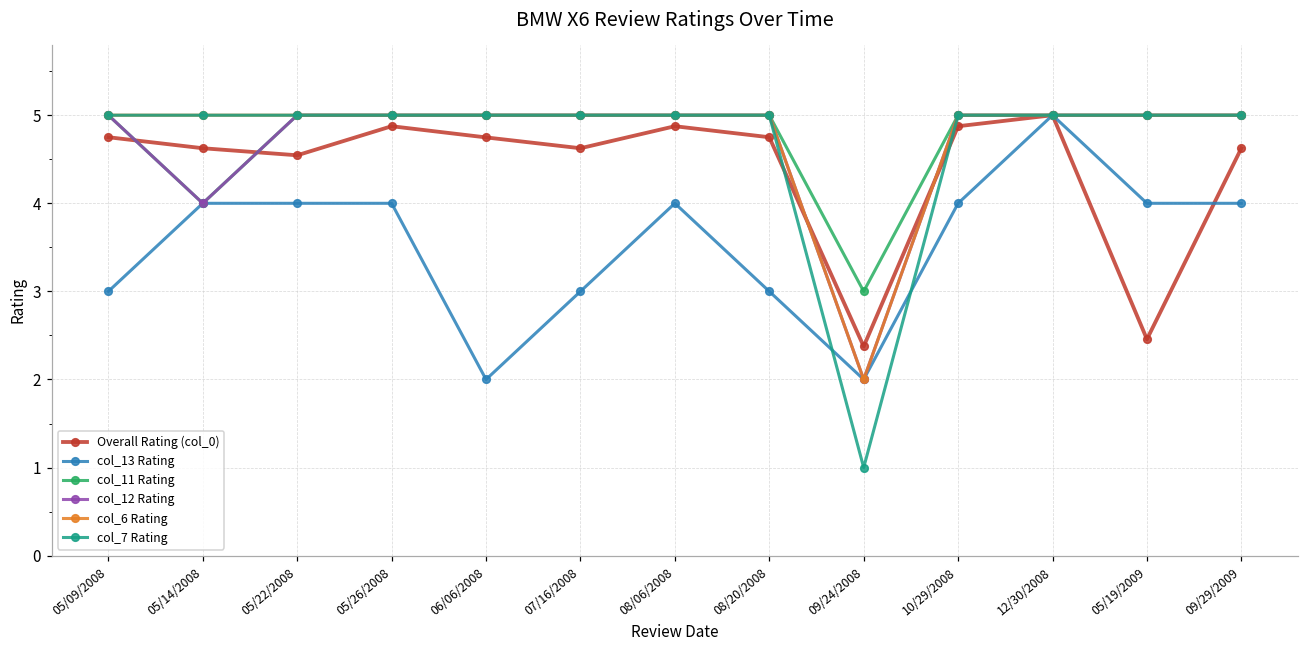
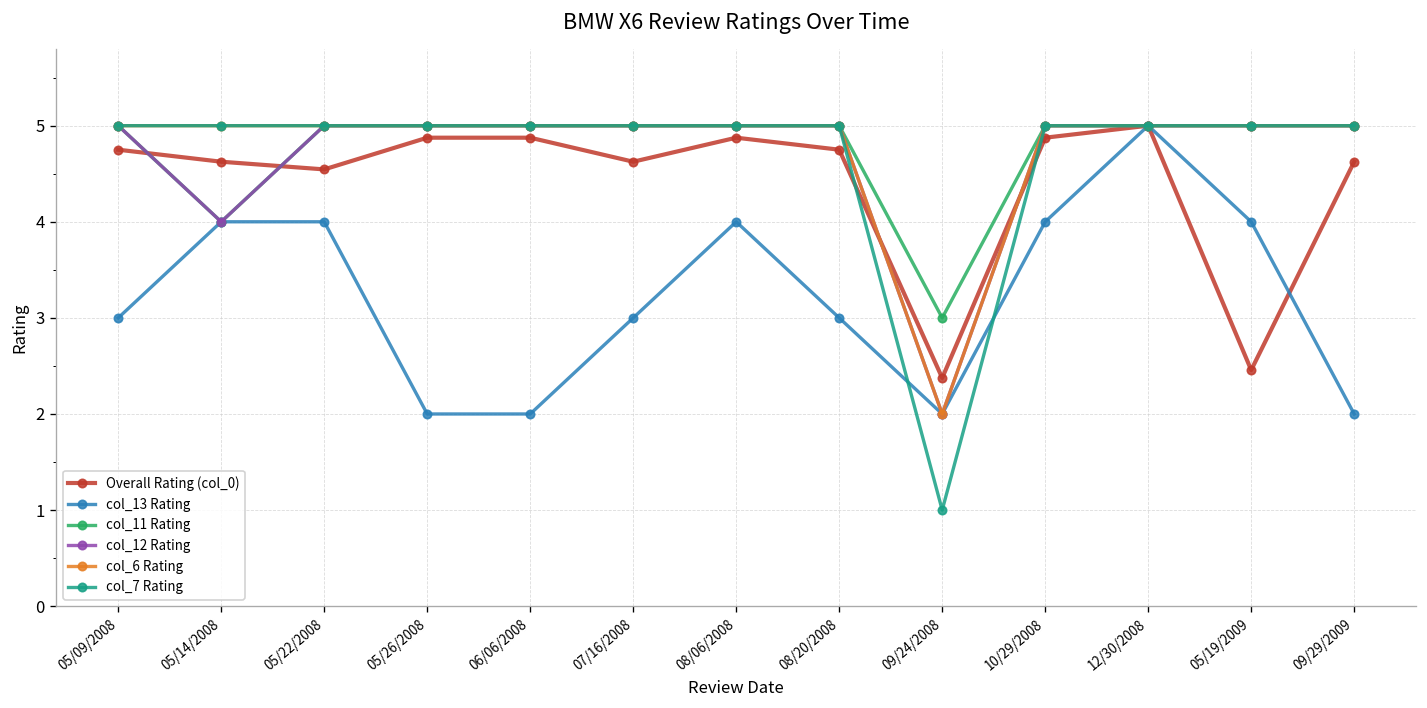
  {
    "Overall Rating (col_0)": {
      "05/09/2008": 4.8,
      "05/14/2008": 4.6,
      "05/22/2008": 4.5,
      "05/26/2008": 4.9,
-     "06/06/2008": 4.7,
+     "06/06/2008": 4.9,
      "07/16/2008": 4.6,
      "08/06/2008": 4.9,
      "08/20/2008": 4.8,
      "09/24/2008": 2.4,
      "10/29/2008": 4.9,
      "05/19/2009": 2.5,
      "09/29/2009": 4.6
    },
    "col_13 Rating": {
      "05/09/2008": 3,
      "05/22/2008": 4,
-     "05/26/2008": 4,
+     "05/26/2008": 2,
      "06/06/2008": 2,
      "07/16/2008": 3,
      "08/06/2008": 4,
      "08/20/2008": 3,
      "10/29/2008": 4,
      "05/19/2009": 4,
-     "09/29/2009": 4
+     "09/29/2009": 2
    }
  }
